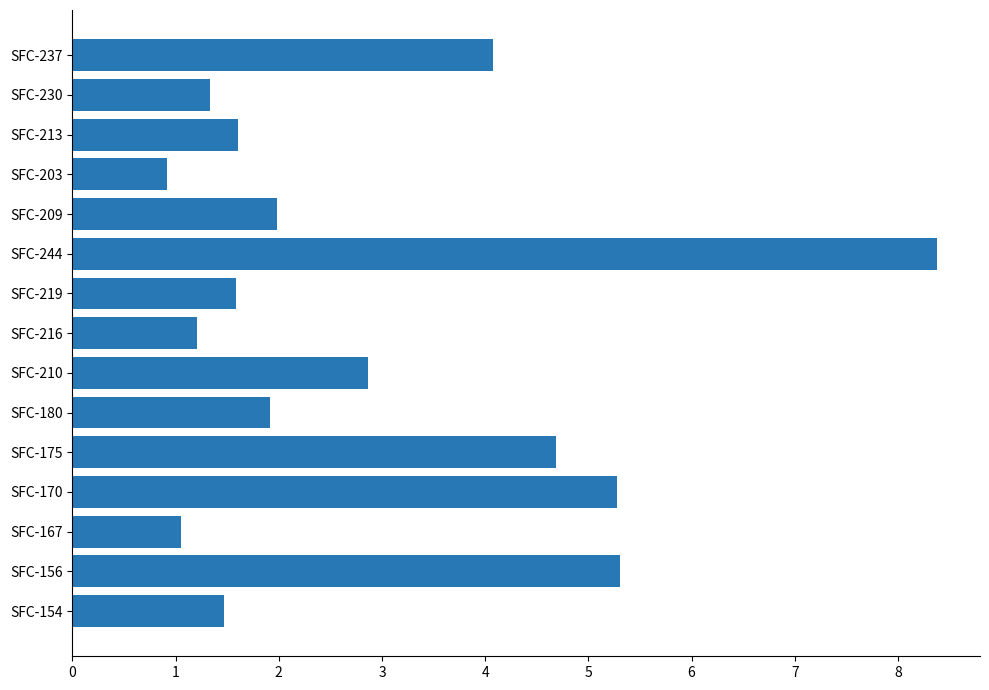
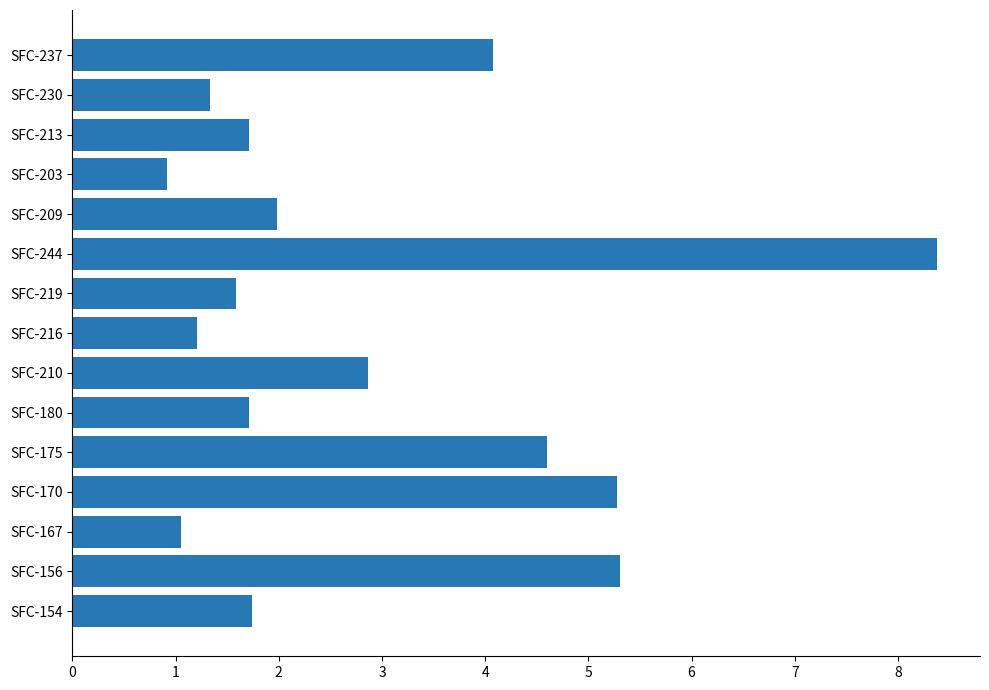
  {
    "SFC-237": 4.08,
    "SFC-230": 1.34,
-   "SFC-213": 1.60,
+   "SFC-213": 1.71,
    "SFC-203": 0.91,
    "SFC-209": 1.98,
    "SFC-244": 8.38,
    "SFC-219": 1.58,
    "SFC-216": 1.21,
    "SFC-210": 2.86,
-   "SFC-180": 1.92,
-   "SFC-175": 4.69,
+   "SFC-180": 1.71,
+   "SFC-175": 4.60,
    "SFC-170": 5.28,
    "SFC-167": 1.05,
    "SFC-156": 5.31,
-   "SFC-154": 1.47
+   "SFC-154": 1.74
  }
